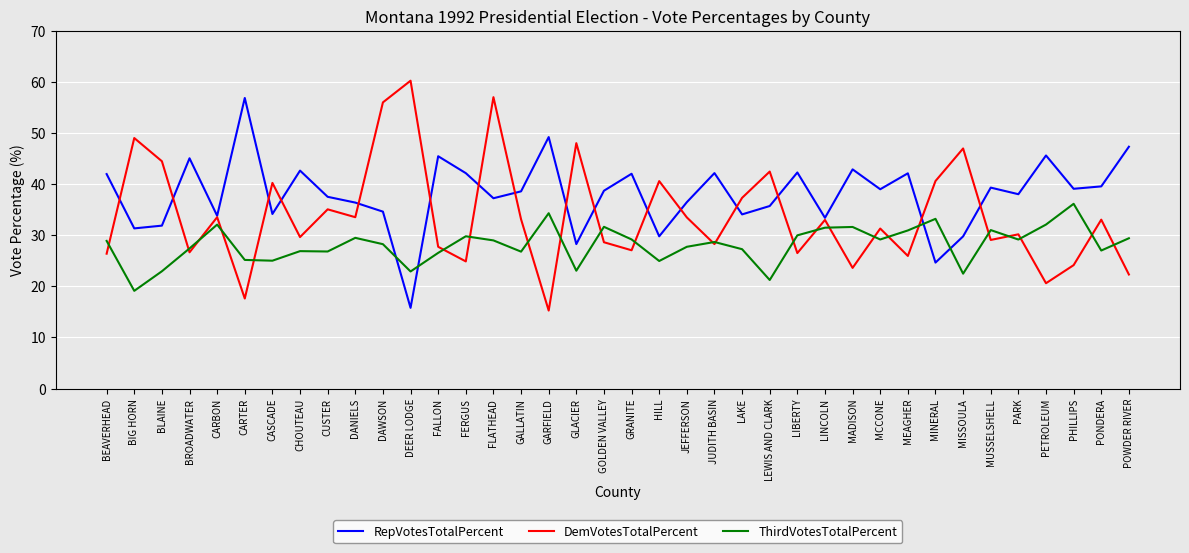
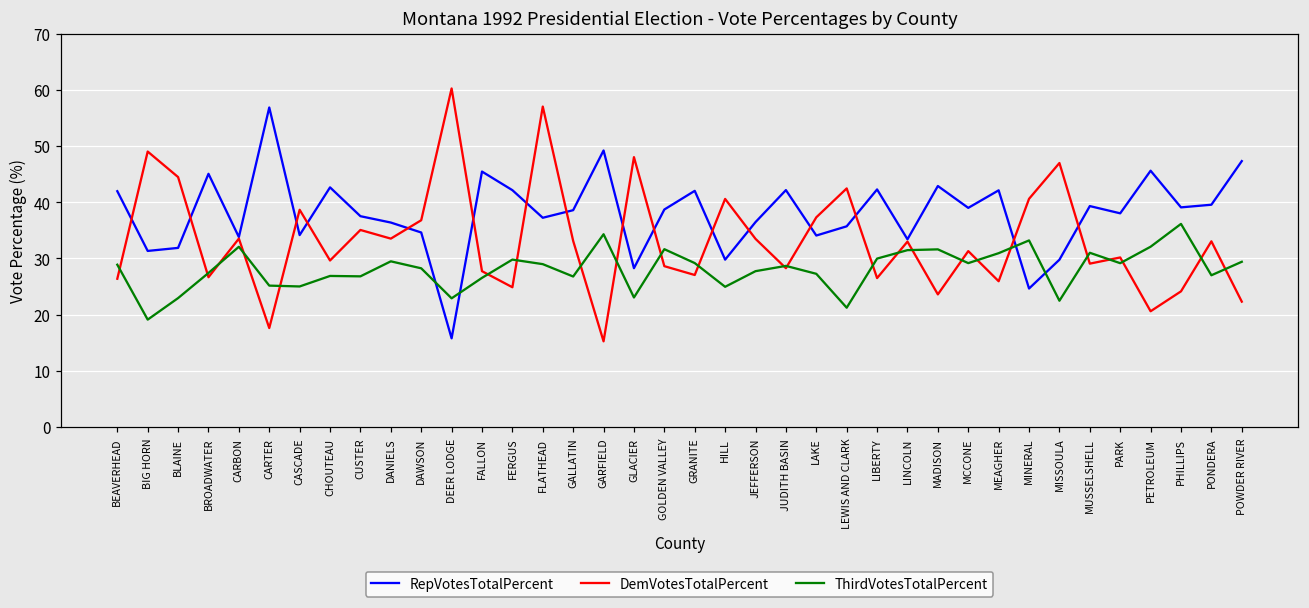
  {
    "RepVotesTotalPercent": {
      "BEAVERHEAD": 42,
      "BIG HORN": 31,
      "BLAINE": 32,
      "BROADWATER": 45,
      "CARTER": 57,
      "CASCADE": 34,
      "CHOUTEAU": 43,
      "CUSTER": 38,
      "DANIELS": 36,
      "DAWSON": 35,
      "DEER LODGE": 16,
      "FALLON": 45,
      "FERGUS": 42,
      "FLATHEAD": 37,
      "GALLATIN": 39,
      "GARFIELD": 49,
      "GLACIER": 28,
      "GOLDEN VALLEY": 39,
      "GRANITE": 42,
      "HILL": 30,
      "JEFFERSON": 36,
      "JUDITH BASIN": 42,
      "LAKE": 34,
      "LEWIS AND CLARK": 36,
      "LIBERTY": 42,
      "MADISON": 43,
      "MCCONE": 39,
      "MEAGHER": 42,
      "MINERAL": 25,
      "MISSOULA": 30,
      "MUSSELSHELL": 39,
      "PARK": 38,
      "PETROLEUM": 46,
      "PHILLIPS": 39,
      "PONDERA": 40,
      "POWDER RIVER": 47
    },
    "DemVotesTotalPercent": {
      "BEAVERHEAD": 26,
      "BIG HORN": 49,
      "BLAINE": 44,
      "BROADWATER": 27,
      "CARTER": 18,
-     "CASCADE": 40,
+     "CASCADE": 39,
      "CHOUTEAU": 30,
      "CUSTER": 35,
      "DANIELS": 34,
-     "DAWSON": 56,
+     "DAWSON": 37,
      "DEER LODGE": 60,
      "FALLON": 28,
      "FERGUS": 25,
      "FLATHEAD": 57,
      "GALLATIN": 33,
      "GARFIELD": 15,
      "GLACIER": 48,
      "GOLDEN VALLEY": 29,
      "GRANITE": 27,
      "HILL": 41,
      "JEFFERSON": 33,
      "LAKE": 37,
      "LEWIS AND CLARK": 42,
      "LIBERTY": 27,
      "MADISON": 24,
      "MCCONE": 31,
      "MEAGHER": 26,
      "MINERAL": 41,
      "MISSOULA": 47,
      "MUSSELSHELL": 29,
      "PARK": 30,
      "PETROLEUM": 21,
      "PHILLIPS": 24,
      "PONDERA": 33,
      "POWDER RIVER": 22
    },
    "ThirdVotesTotalPercent": {
      "BEAVERHEAD": 29,
      "BIG HORN": 19,
      "BLAINE": 23,
      "BROADWATER": 27,
      "CARBON": 32,
      "CARTER": 25,
      "CASCADE": 25,
      "CHOUTEAU": 27,
      "CUSTER": 27,
      "DANIELS": 29,
      "DAWSON": 28,
      "DEER LODGE": 23,
      "FALLON": 27,
      "FERGUS": 30,
      "FLATHEAD": 29,
      "GALLATIN": 27,
      "GARFIELD": 34,
      "GLACIER": 23,
      "GOLDEN VALLEY": 32,
      "GRANITE": 29,
      "HILL": 25,
      "JEFFERSON": 28,
      "LAKE": 27,
      "LEWIS AND CLARK": 21,
      "LIBERTY": 30,
      "LINCOLN": 31,
      "MADISON": 32,
      "MCCONE": 29,
      "MEAGHER": 31,
      "MINERAL": 33,
      "MISSOULA": 22,
      "MUSSELSHELL": 31,
      "PARK": 29,
      "PETROLEUM": 32,
      "PHILLIPS": 36,
      "PONDERA": 27,
      "POWDER RIVER": 29
    }
  }
